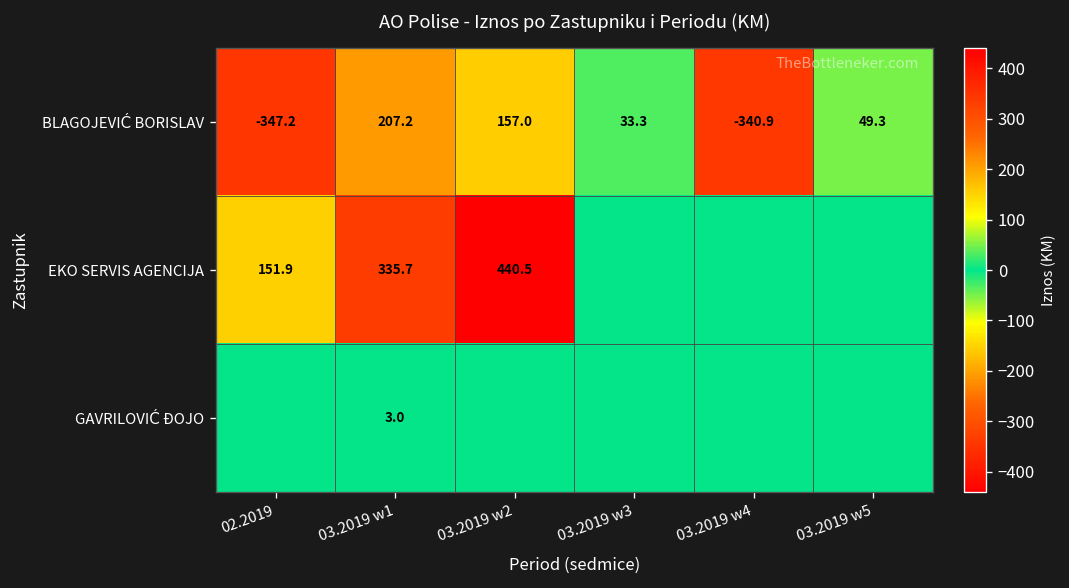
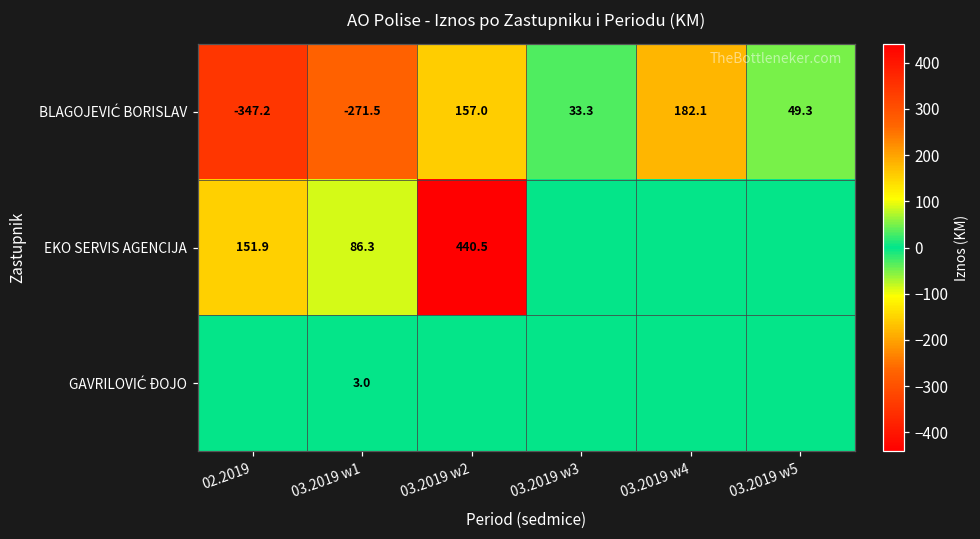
  {
    "BLAGOJEVIĆ BORISLAV": {
      "02.2019": -347.2,
-     "03.2019 w1": 207.2,
+     "03.2019 w1": -271.5,
      "03.2019 w2": 157.0,
      "03.2019 w3": 33.3,
-     "03.2019 w4": -340.9
+     "03.2019 w4": 182.1
    },
    "EKO SERVIS AGENCIJA": {
      "02.2019": 151.9,
-     "03.2019 w1": 335.7,
+     "03.2019 w1": 86.3,
      "03.2019 w2": 440.5
    },
    "GAVRILOVIĆ ĐOJO": {
      "03.2019 w1": 3.0
    }
  }
